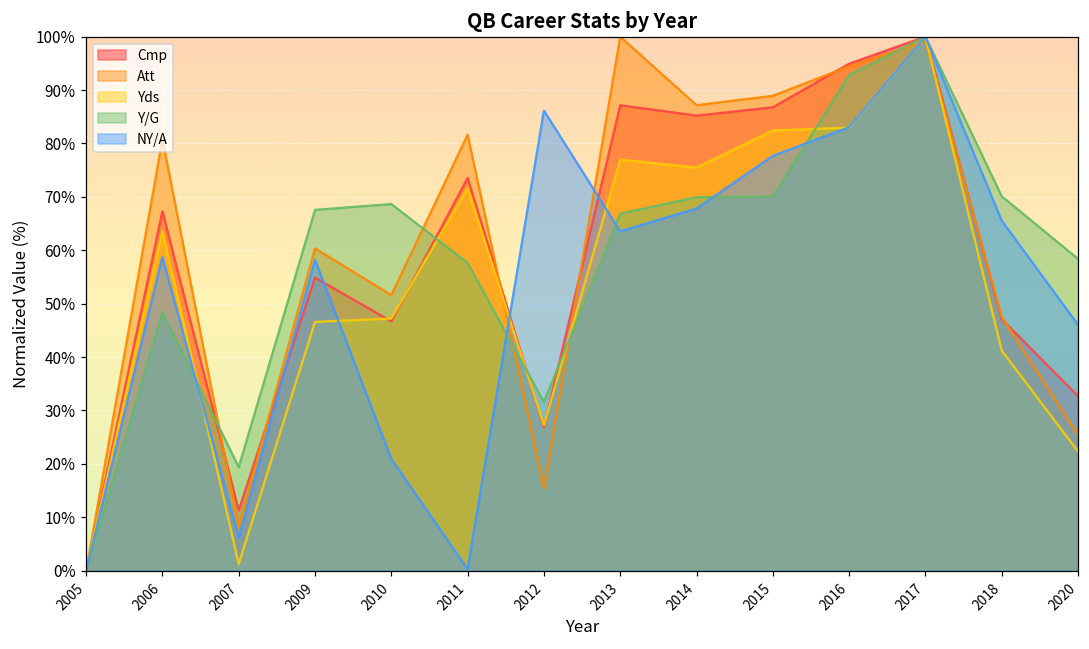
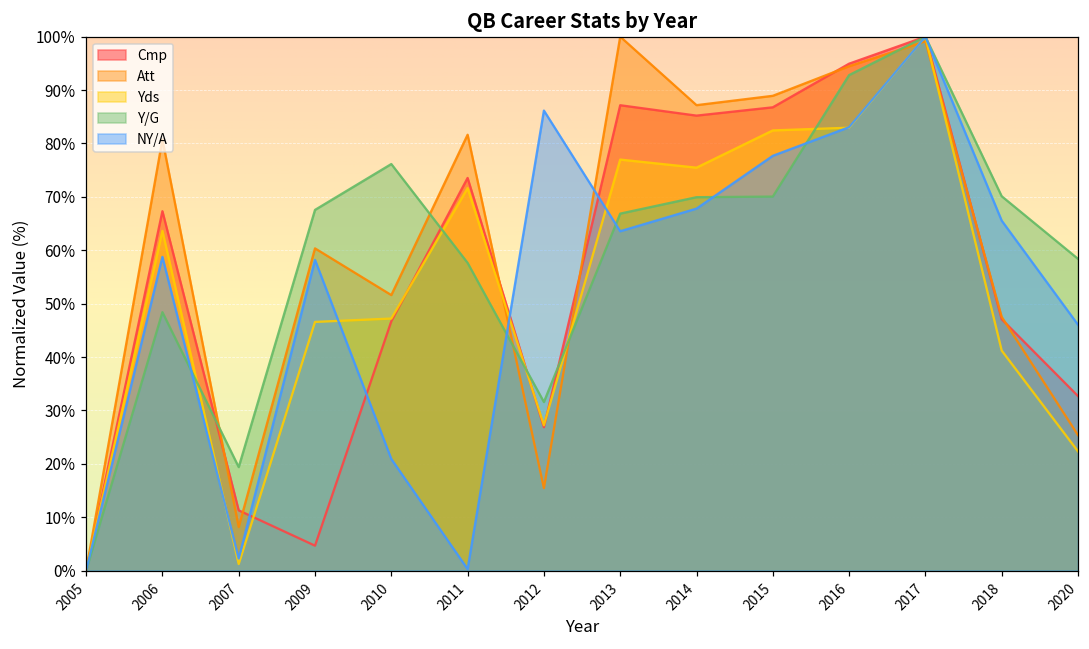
  {
    "Cmp": {
      "2006": "67%",
      "2007": "11%",
-     "2009": "55%",
+     "2009": "5%",
      "2011": "74%",
      "2013": "87%",
      "2014": "85%",
      "2015": "87%",
      "2020": "33%"
    },
    "Y/G": {
      "2006": "48%",
      "2007": "19%",
      "2009": "68%",
-     "2010": "69%",
+     "2010": "76%",
      "2011": "58%",
      "2012": "32%",
      "2013": "67%",
      "2014": "70%",
      "2015": "70%",
      "2016": "93%",
      "2018": "70%",
      "2020": "58%"
    },
    "NY/A": {
      "2006": "59%",
-     "2007": "6%",
+     "2007": "2%",
      "2009": "58%",
      "2010": "21%",
      "2011": "0%",
      "2012": "86%",
      "2013": "64%",
      "2014": "68%",
      "2015": "78%",
      "2018": "66%",
      "2020": "46%"
    }
  }
